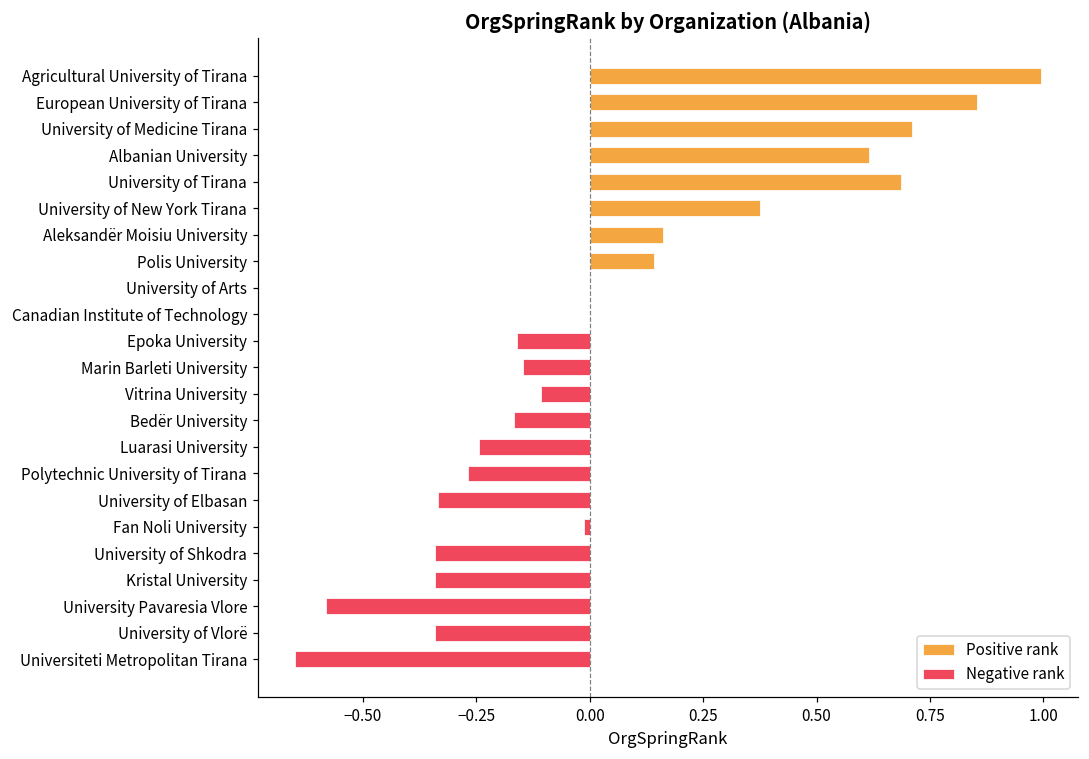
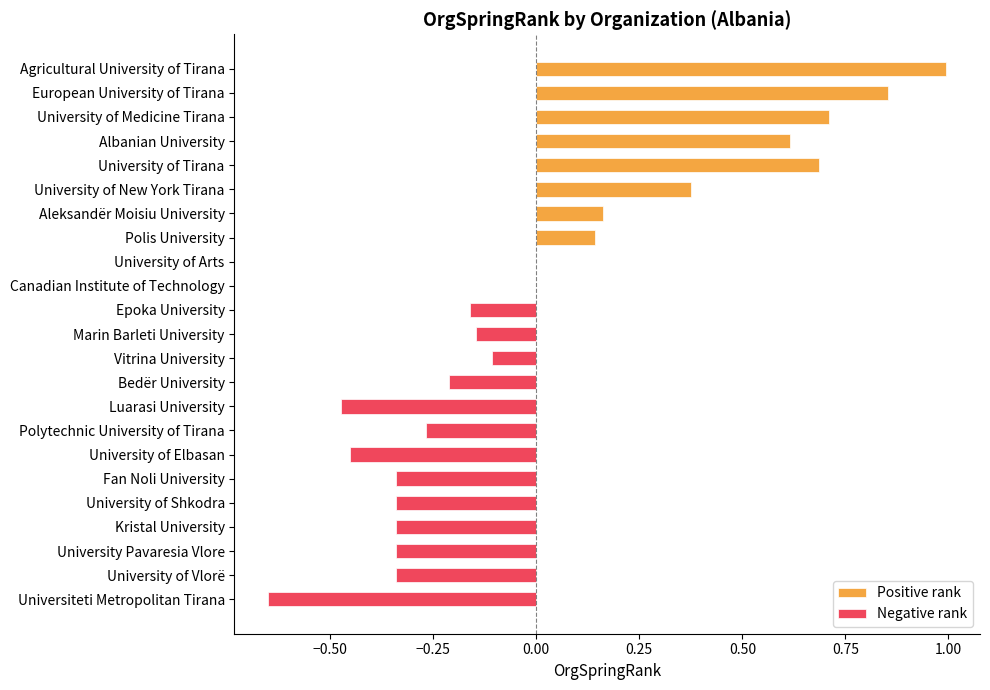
  {
    "Positive rank": {
      "Agricultural University of Tirana": 0.99,
      "European University of Tirana": 0.85,
      "University of Medicine Tirana": 0.71,
      "Albanian University": 0.62,
      "University of Tirana": 0.69,
      "University of New York Tirana": 0.37,
      "Aleksandër Moisiu University": 0.16,
      "Polis University": 0.14,
      "University of Arts": 0.00
    },
    "Negative rank": {
      "Epoka University": -0.16,
      "Marin Barleti University": -0.15,
      "Vitrina University": -0.11,
-     "Bedër University": -0.17,
-     "Luarasi University": -0.24,
+     "Bedër University": -0.21,
+     "Luarasi University": -0.47,
      "Polytechnic University of Tirana": -0.27,
-     "University of Elbasan": -0.33,
-     "Fan Noli University": -0.01,
+     "University of Elbasan": -0.45,
+     "Fan Noli University": -0.34,
      "University of Shkodra": -0.34,
      "Kristal University": -0.34,
-     "University Pavaresia Vlore": -0.58,
+     "University Pavaresia Vlore": -0.34,
      "University of Vlorë": -0.34,
      "Universiteti Metropolitan Tirana": -0.65
    }
  }
